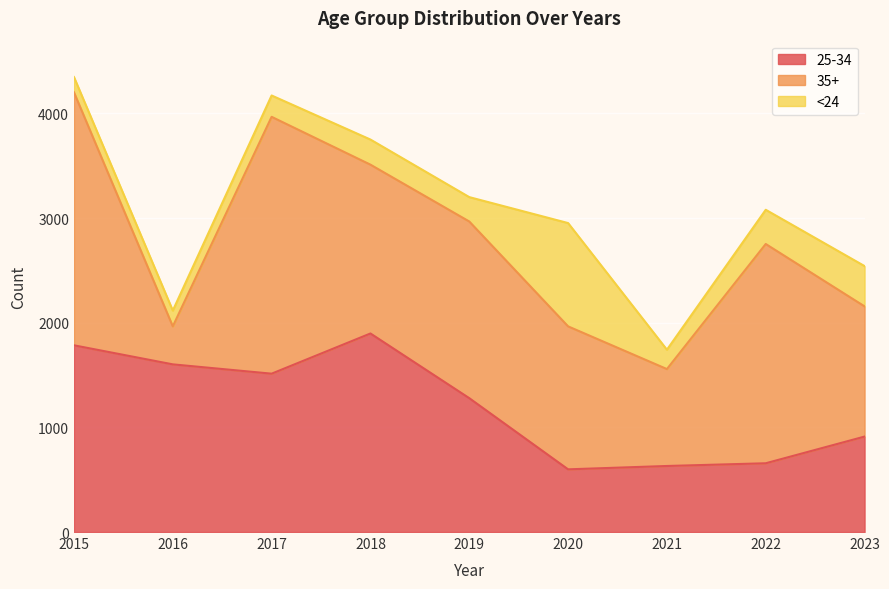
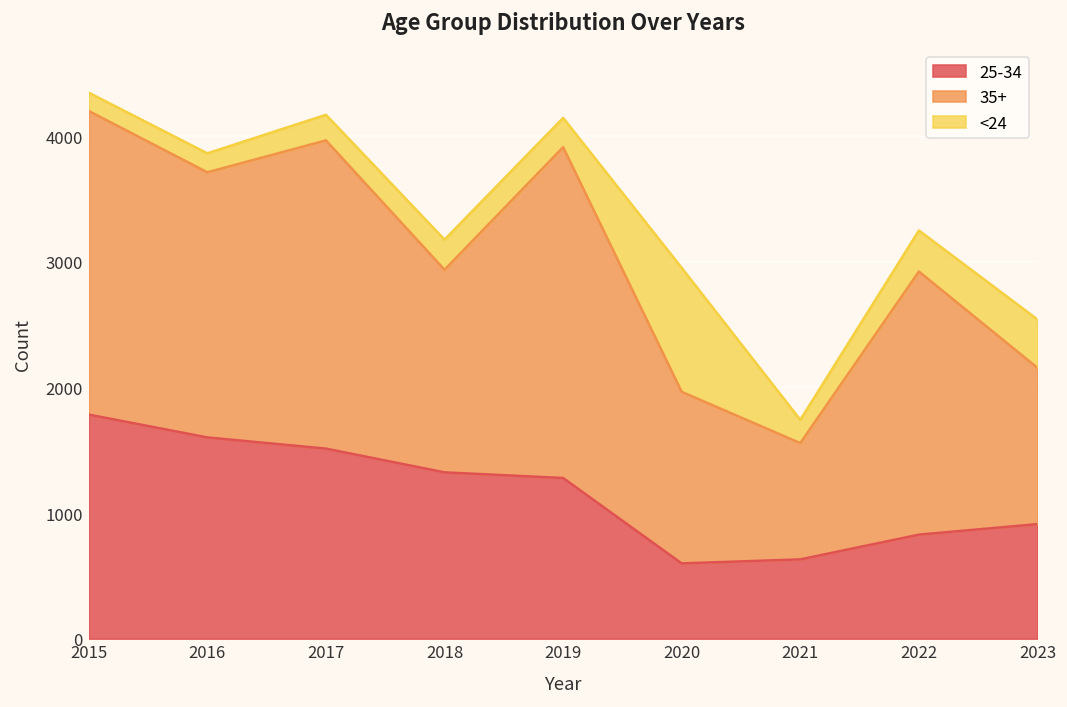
  {
    "25-34": {
      "2015": 1780,
      "2016": 1600,
      "2017": 1510,
-     "2018": 1900,
+     "2018": 1320,
      "2019": 1280,
      "2020": 600,
      "2021": 630,
-     "2022": 660,
+     "2022": 830,
      "2023": 910
    },
    "35+": {
      "2015": 2420,
-     "2016": 360,
+     "2016": 2110,
      "2017": 2450,
      "2018": 1610,
-     "2019": 1690,
+     "2019": 2630,
      "2020": 1370,
      "2021": 930,
      "2022": 2100,
      "2023": 1240
    },
    "<24": {
      "2015": 150,
      "2016": 150,
      "2017": 200,
      "2018": 240,
      "2019": 230,
      "2020": 990,
      "2021": 190,
      "2022": 330,
      "2023": 390
    }
  }
